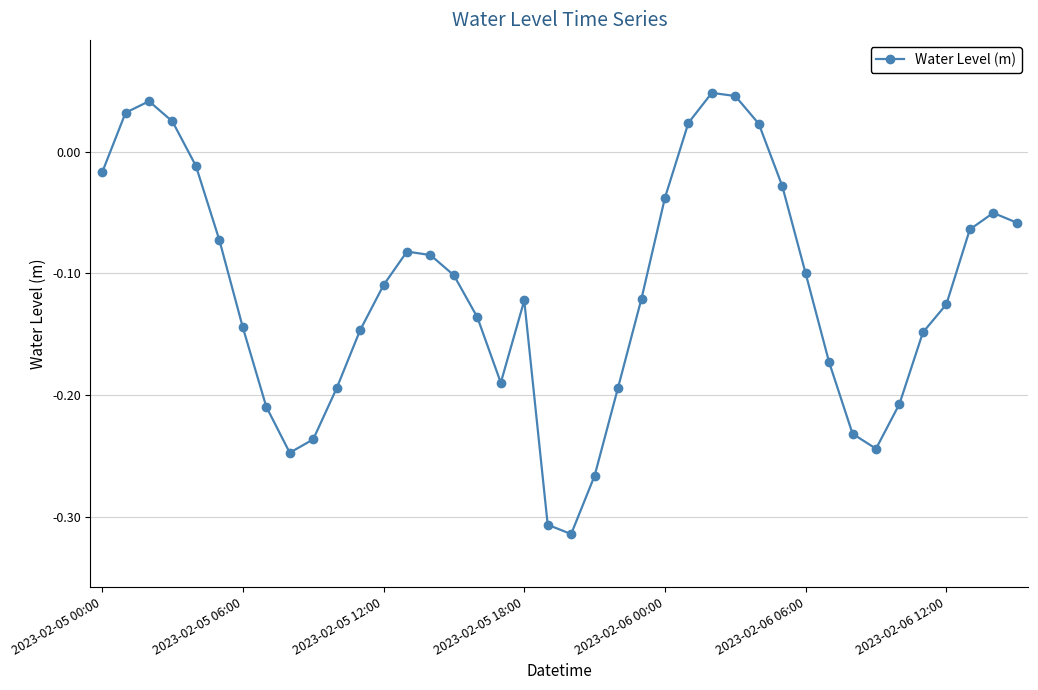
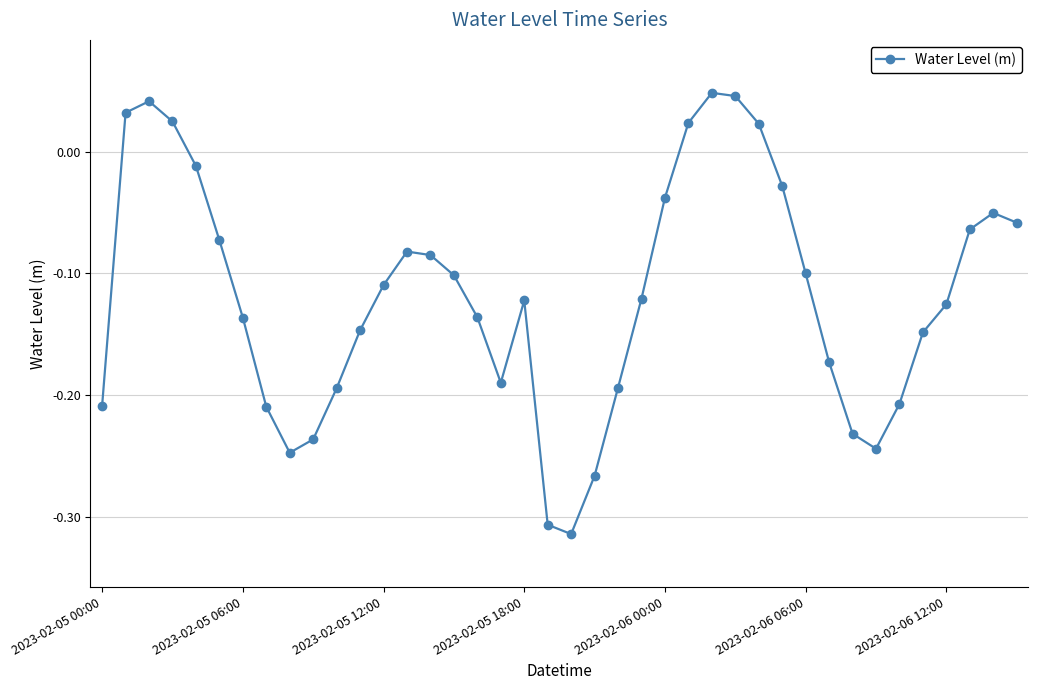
  {
-   "2023-02-05 00:00": -0.017,
-   "2023-02-05 06:00": -0.144,
+   "2023-02-05 00:00": -0.209,
+   "2023-02-05 06:00": -0.136,
    "2023-02-05 12:00": -0.110,
    "2023-02-05 18:00": -0.122,
    "2023-02-06 00:00": -0.038,
    "2023-02-06 06:00": -0.100,
    "2023-02-06 12:00": -0.125
  }
